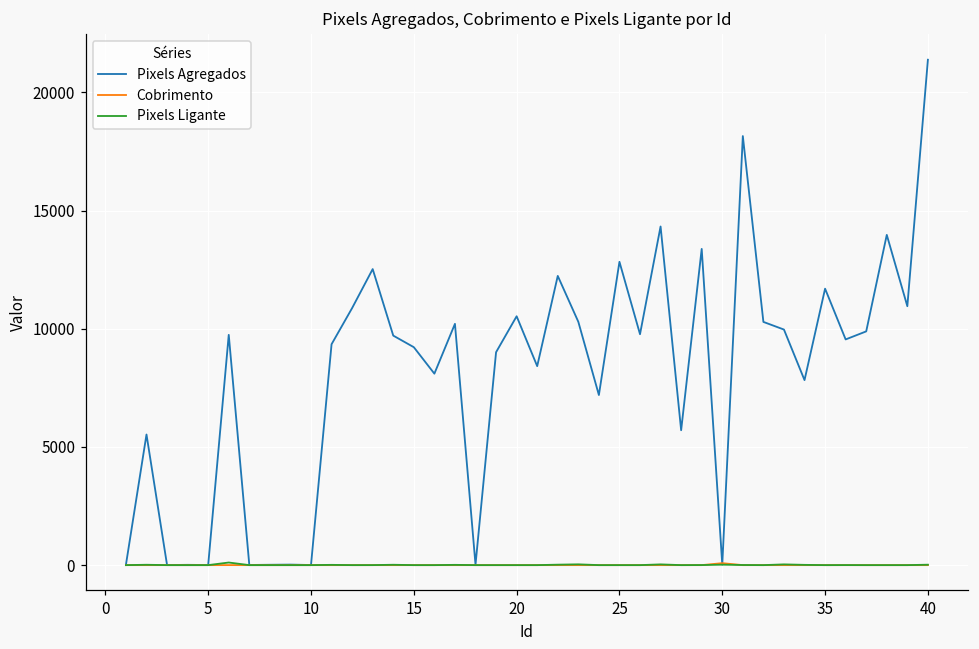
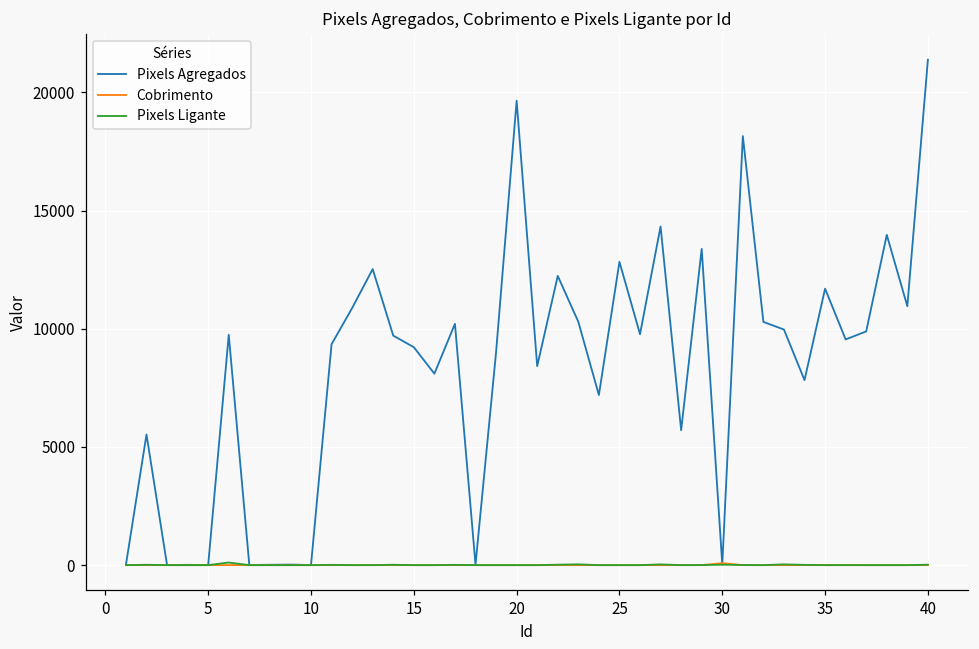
  {
    "Pixels Agregados": {
      "15": 9200,
-     "20": 10500,
+     "20": 19700,
      "25": 12800,
      "35": 11700,
      "40": 21400
    }
  }
